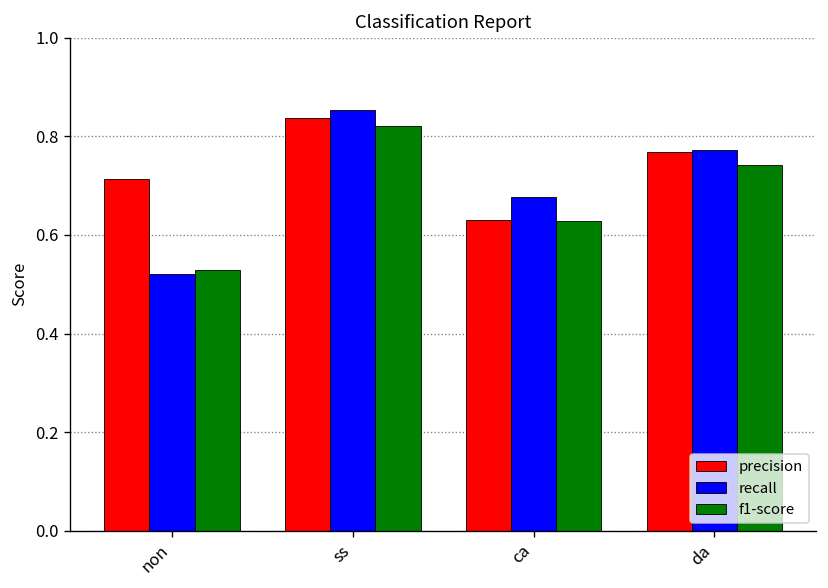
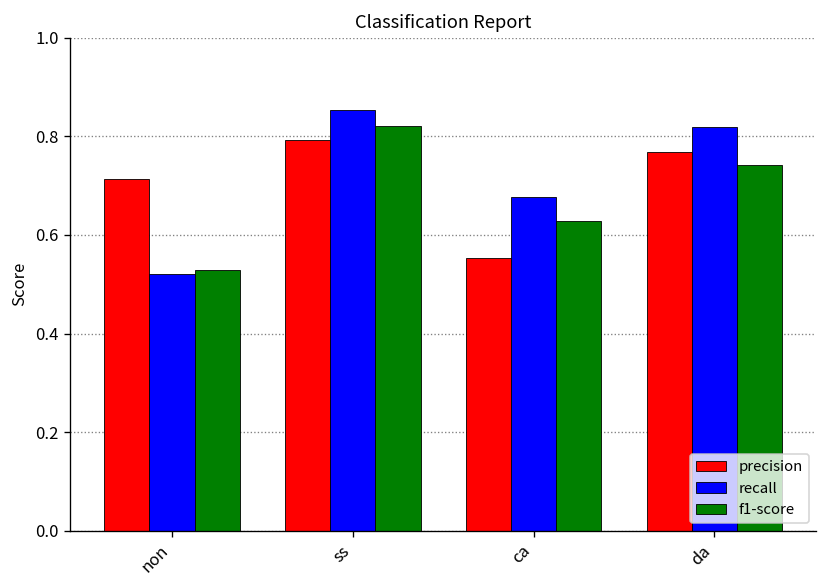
  {
    "precision": {
      "non": 0.71,
-     "ss": 0.84,
-     "ca": 0.63,
+     "ss": 0.79,
+     "ca": 0.55,
      "da": 0.77
    },
    "recall": {
      "non": 0.52,
      "ss": 0.85,
      "ca": 0.68,
-     "da": 0.77
+     "da": 0.82
    },
    "f1-score": {
      "non": 0.53,
      "ss": 0.82,
      "ca": 0.63,
      "da": 0.74
    }
  }
